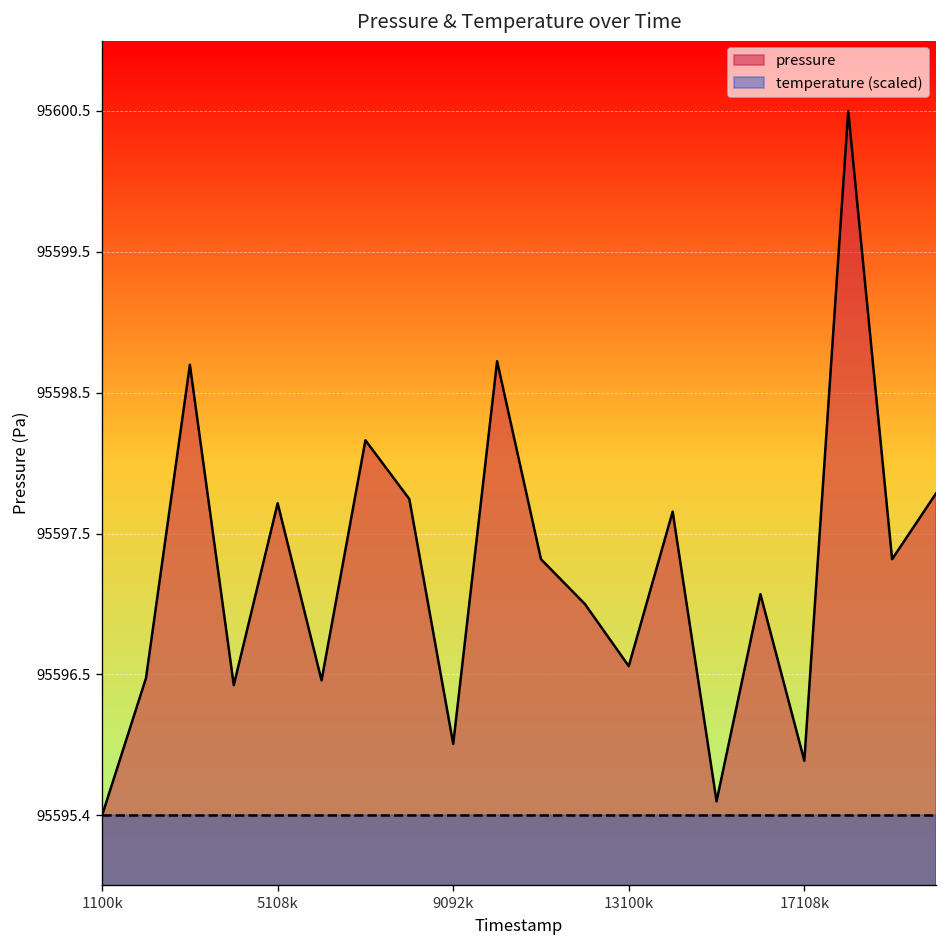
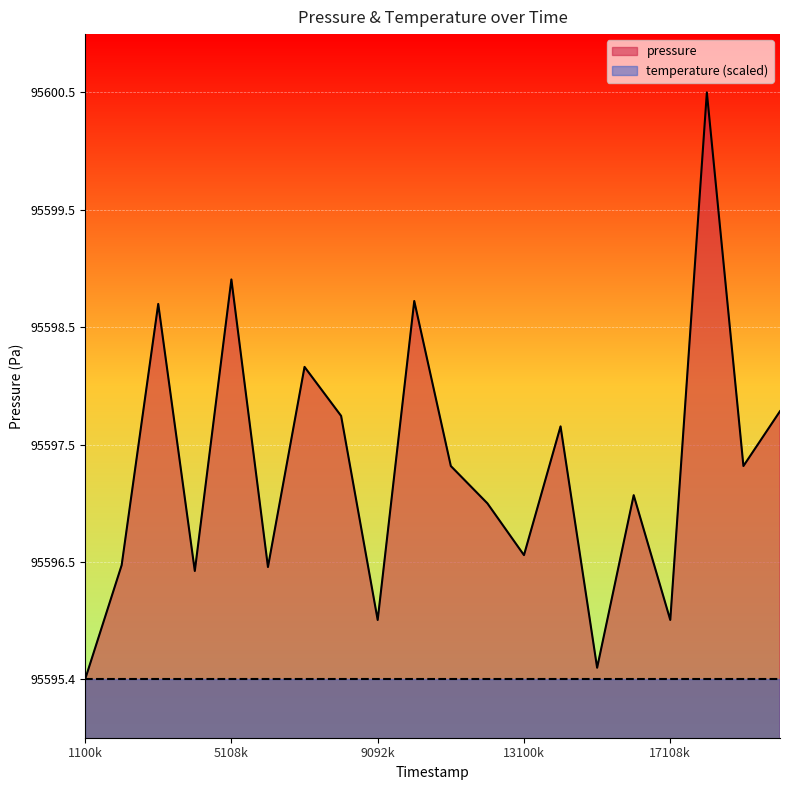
  {
    "pressure": {
-     "5108k": 95597.68,
+     "5108k": 95598.88,
      "9092k": 95595.96,
      "13100k": 95596.52,
-     "17108k": 95595.84
+     "17108k": 95595.96
    },
    "temperature (scaled)": {
      "5108k": 95595.45,
      "9092k": 95595.45,
      "13100k": 95595.45,
      "17108k": 95595.45
    }
  }
